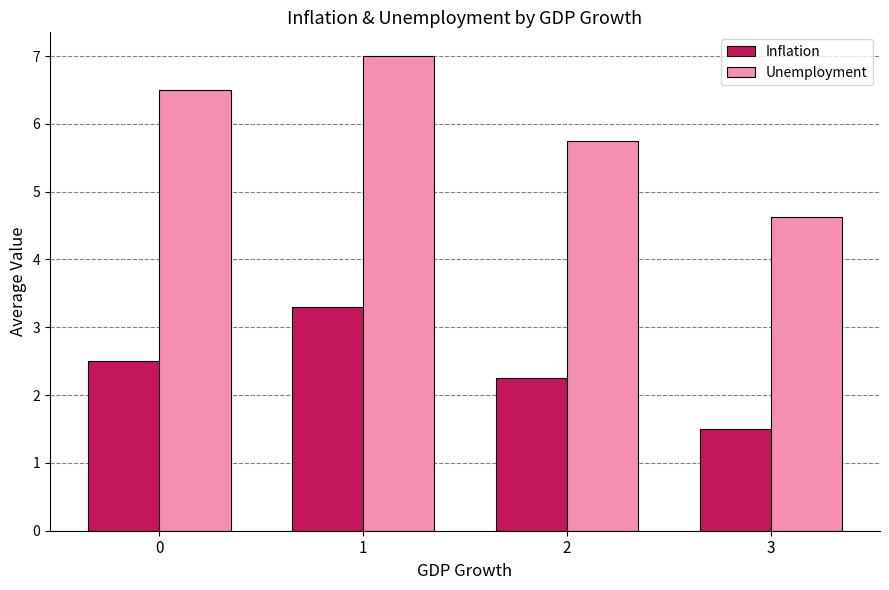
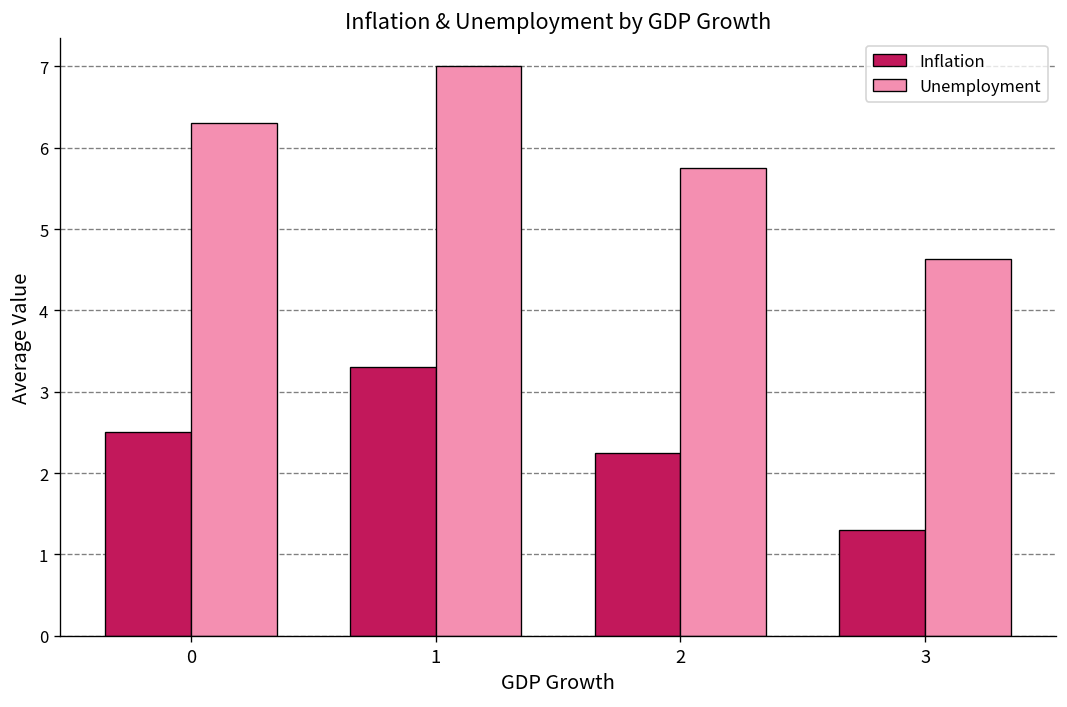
  {
    "Inflation": {
      "0": 2.5,
      "1": 3.3,
      "2": 2.3,
-     "3": 1.5
+     "3": 1.3
    },
    "Unemployment": {
-     "0": 6.5,
+     "0": 6.3,
      "1": 7.0,
      "2": 5.8,
      "3": 4.6
    }
  }
